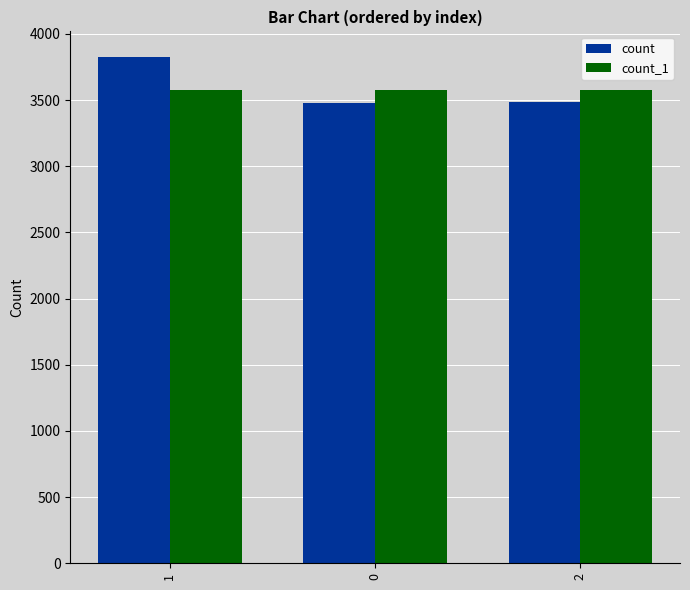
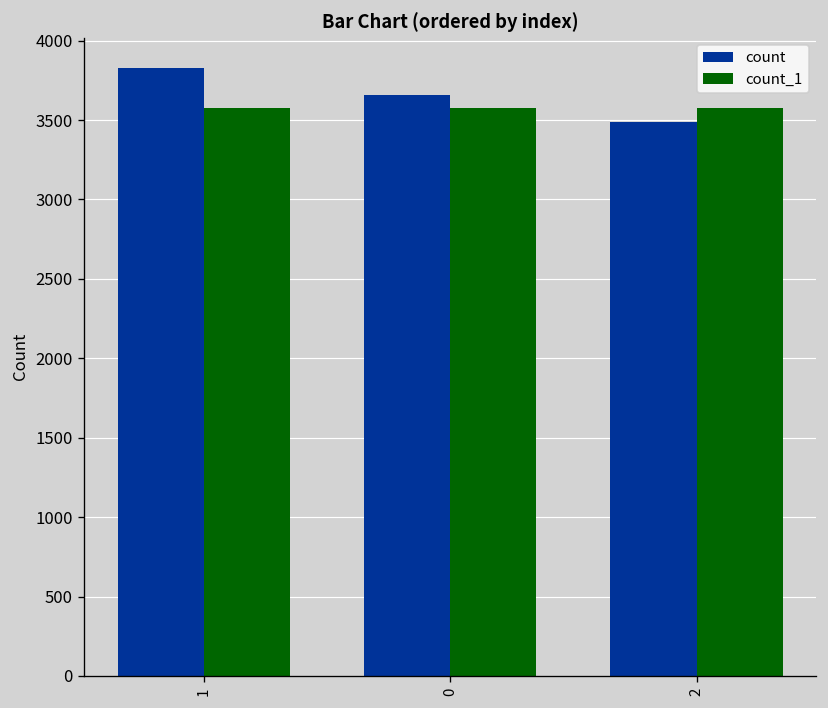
  {
    "count": {
      "1": 3830,
-     "0": 3480,
+     "0": 3660,
      "2": 3490
    },
    "count_1": {
      "1": 3570,
      "0": 3570,
      "2": 3570
    }
  }
